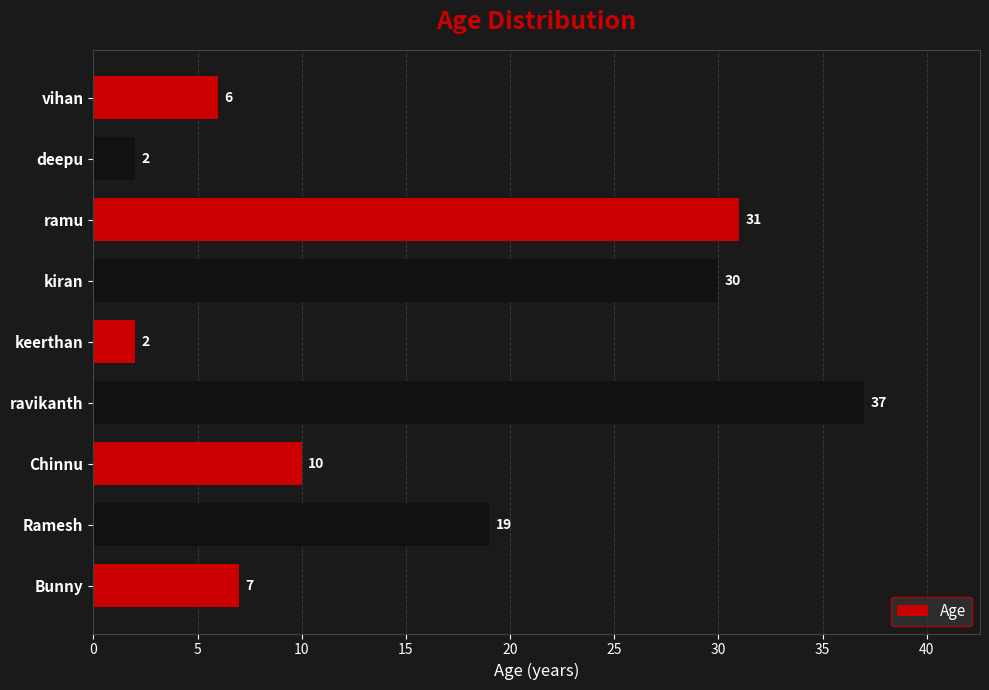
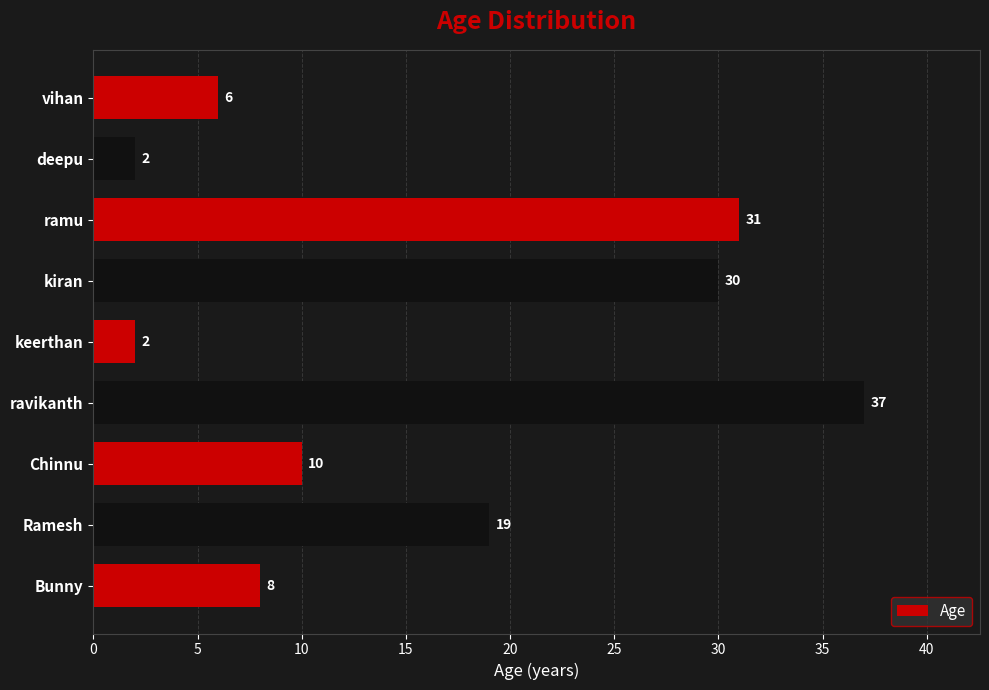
  {
    "vihan": 6,
    "deepu": 2,
    "ramu": 31,
    "kiran": 30,
    "keerthan": 2,
    "ravikanth": 37,
    "Chinnu": 10,
    "Ramesh": 19,
-   "Bunny": 7
+   "Bunny": 8
  }
